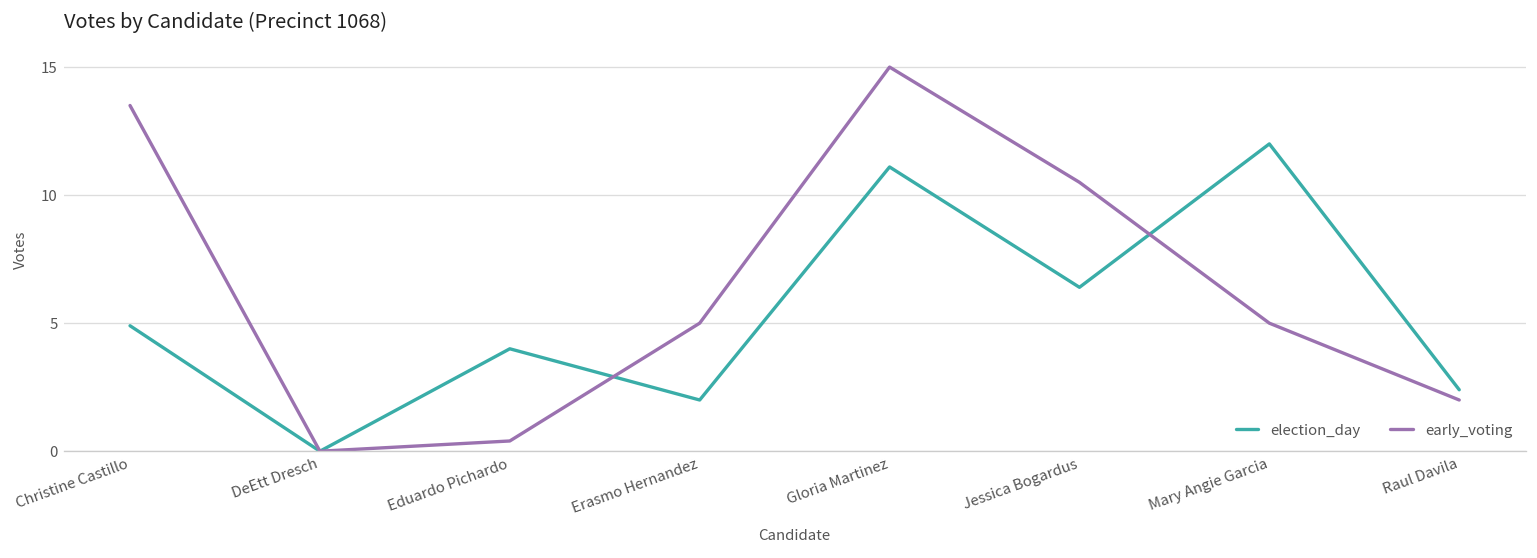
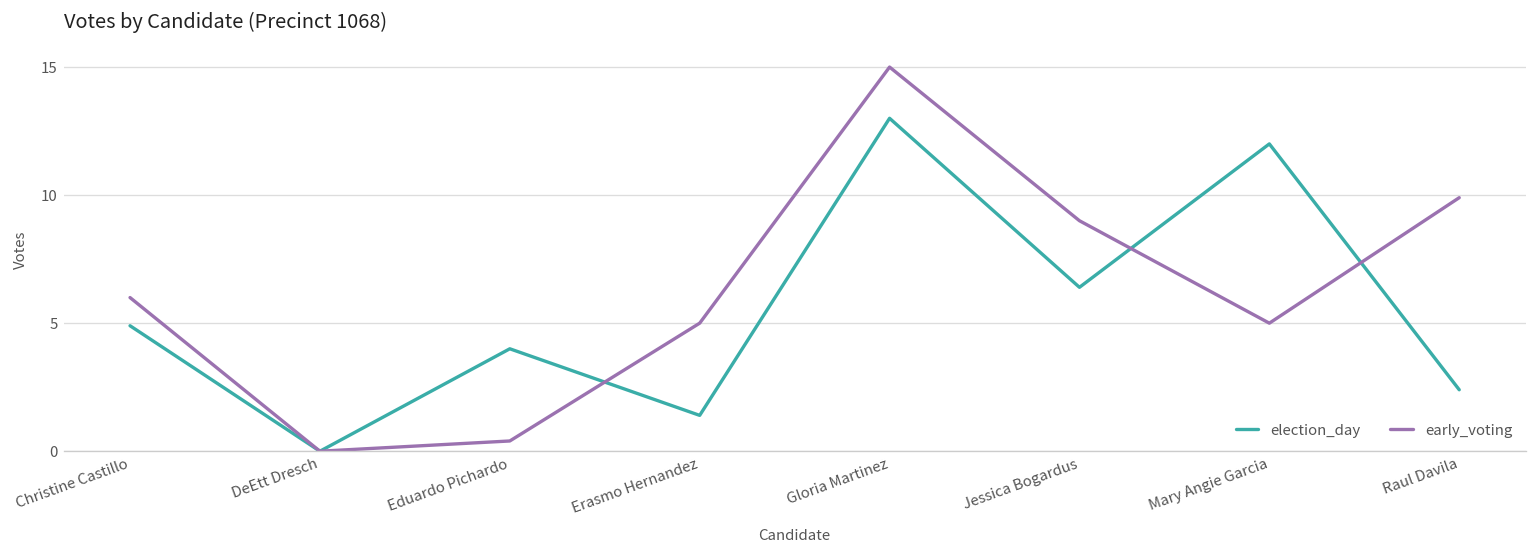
  {
    "election_day": {
      "Christine Castillo": 4.9,
      "Eduardo Pichardo": 4.0,
-     "Erasmo Hernandez": 2.0,
-     "Gloria Martinez": 11.1,
+     "Erasmo Hernandez": 1.4,
+     "Gloria Martinez": 13.0,
      "Jessica Bogardus": 6.4,
      "Mary Angie Garcia": 12.0,
      "Raul Davila": 2.4
    },
    "early_voting": {
-     "Christine Castillo": 13.5,
+     "Christine Castillo": 6.0,
      "Eduardo Pichardo": 0.4,
      "Erasmo Hernandez": 5.0,
      "Gloria Martinez": 15.0,
-     "Jessica Bogardus": 10.5,
+     "Jessica Bogardus": 9.0,
      "Mary Angie Garcia": 5.0,
-     "Raul Davila": 2.0
+     "Raul Davila": 9.9
    }
  }
